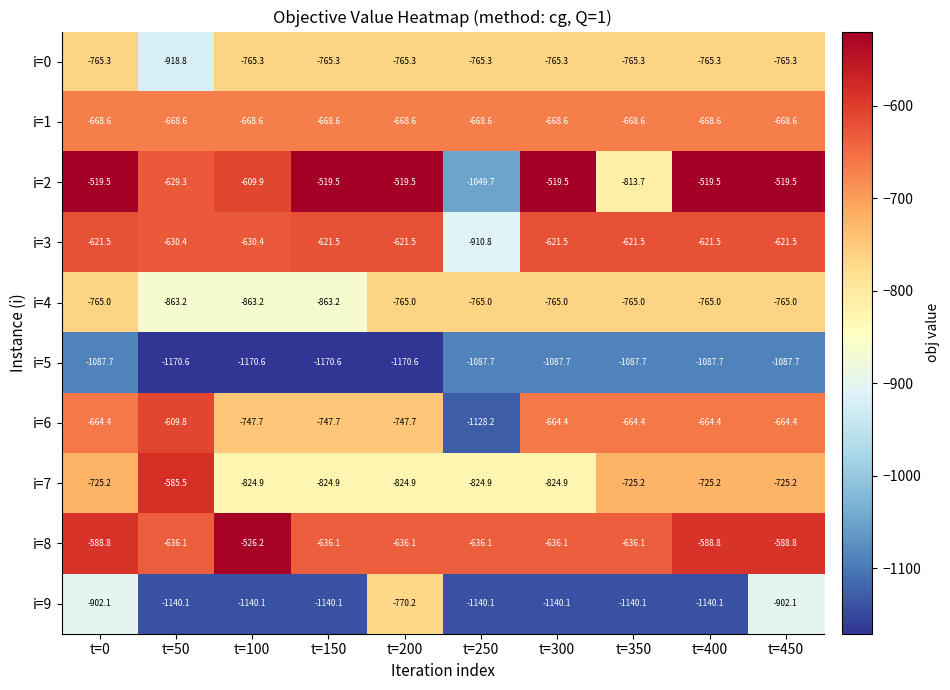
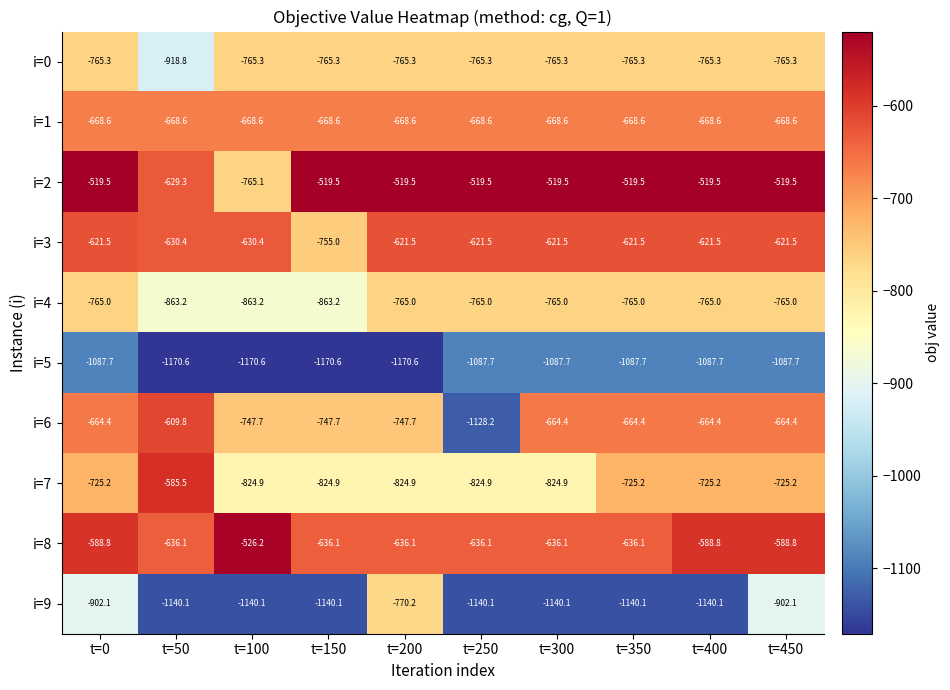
  {
    "i=0": {
      "t=0": -765.3,
      "t=50": -918.8,
      "t=100": -765.3,
      "t=150": -765.3,
      "t=200": -765.3,
      "t=250": -765.3,
      "t=300": -765.3,
      "t=350": -765.3,
      "t=400": -765.3,
      "t=450": -765.3
    },
    "i=1": {
      "t=0": -668.6,
      "t=50": -668.6,
      "t=100": -668.6,
      "t=150": -668.6,
      "t=200": -668.6,
      "t=250": -668.6,
      "t=300": -668.6,
      "t=350": -668.6,
      "t=400": -668.6,
      "t=450": -668.6
    },
    "i=2": {
      "t=0": -519.5,
      "t=50": -629.3,
-     "t=100": -609.9,
+     "t=100": -765.1,
      "t=150": -519.5,
      "t=200": -519.5,
-     "t=250": -1049.7,
+     "t=250": -519.5,
      "t=300": -519.5,
-     "t=350": -813.7,
+     "t=350": -519.5,
      "t=400": -519.5,
      "t=450": -519.5
    },
    "i=3": {
      "t=0": -621.5,
      "t=50": -630.4,
      "t=100": -630.4,
-     "t=150": -621.5,
+     "t=150": -755.0,
      "t=200": -621.5,
-     "t=250": -910.8,
+     "t=250": -621.5,
      "t=300": -621.5,
      "t=350": -621.5,
      "t=400": -621.5,
      "t=450": -621.5
    },
    "i=4": {
      "t=0": -765.0,
      "t=50": -863.2,
      "t=100": -863.2,
      "t=150": -863.2,
      "t=200": -765.0,
      "t=250": -765.0,
      "t=300": -765.0,
      "t=350": -765.0,
      "t=400": -765.0,
      "t=450": -765.0
    },
    "i=5": {
      "t=0": -1087.7,
      "t=50": -1170.6,
      "t=100": -1170.6,
      "t=150": -1170.6,
      "t=200": -1170.6,
      "t=250": -1087.7,
      "t=300": -1087.7,
      "t=350": -1087.7,
      "t=400": -1087.7,
      "t=450": -1087.7
    },
    "i=6": {
      "t=0": -664.4,
      "t=50": -609.8,
      "t=100": -747.7,
      "t=150": -747.7,
      "t=200": -747.7,
      "t=250": -1128.2,
      "t=300": -664.4,
      "t=350": -664.4,
      "t=400": -664.4,
      "t=450": -664.4
    },
    "i=7": {
      "t=0": -725.2,
      "t=50": -585.5,
      "t=100": -824.9,
      "t=150": -824.9,
      "t=200": -824.9,
      "t=250": -824.9,
      "t=300": -824.9,
      "t=350": -725.2,
      "t=400": -725.2,
      "t=450": -725.2
    },
    "i=8": {
      "t=0": -588.8,
      "t=50": -636.1,
      "t=100": -526.2,
      "t=150": -636.1,
      "t=200": -636.1,
      "t=250": -636.1,
      "t=300": -636.1,
      "t=350": -636.1,
      "t=400": -588.8,
      "t=450": -588.8
    },
    "i=9": {
      "t=0": -902.1,
      "t=50": -1140.1,
      "t=100": -1140.1,
      "t=150": -1140.1,
      "t=200": -770.2,
      "t=250": -1140.1,
      "t=300": -1140.1,
      "t=350": -1140.1,
      "t=400": -1140.1,
      "t=450": -902.1
    }
  }
